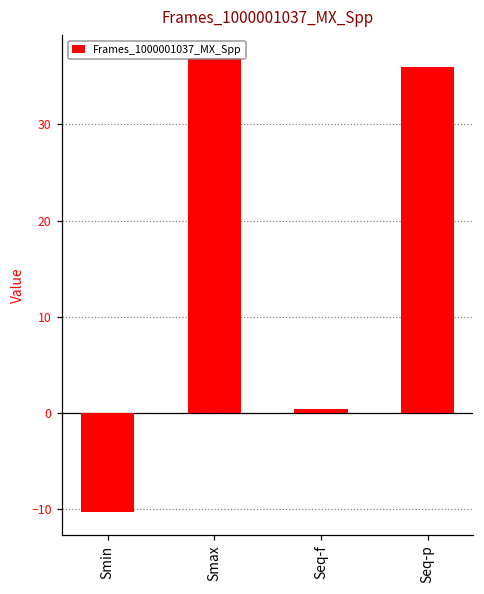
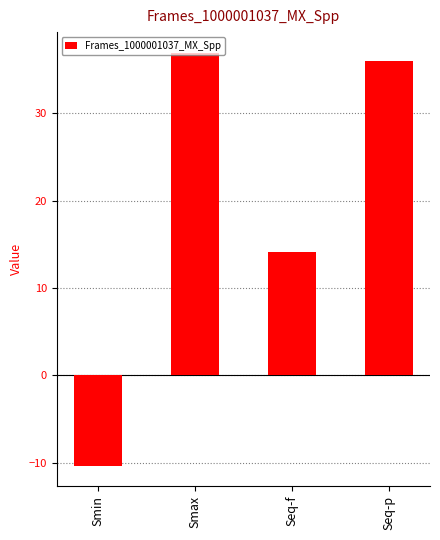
  {
    "Smin": -10,
-   "Seq-f": 0,
+   "Seq-f": 14,
    "Seq-p": 36
  }
